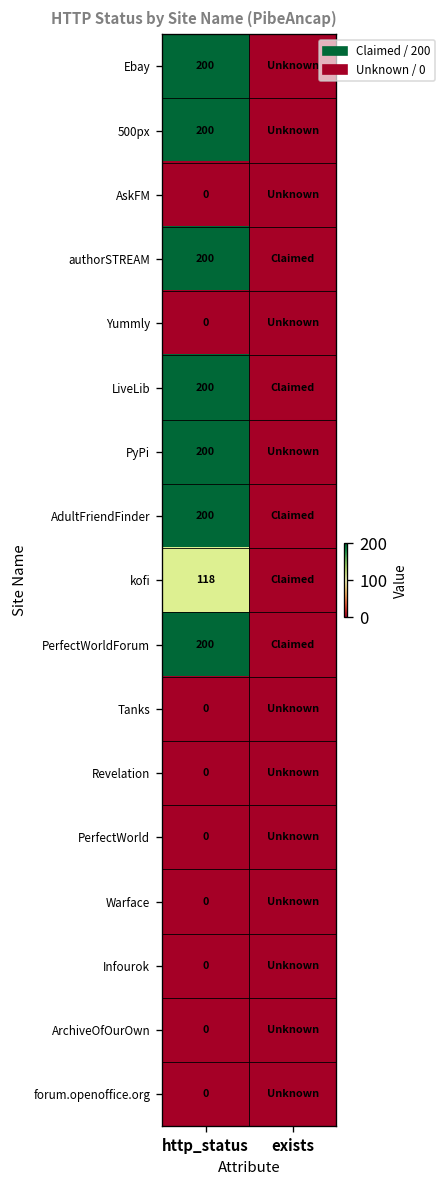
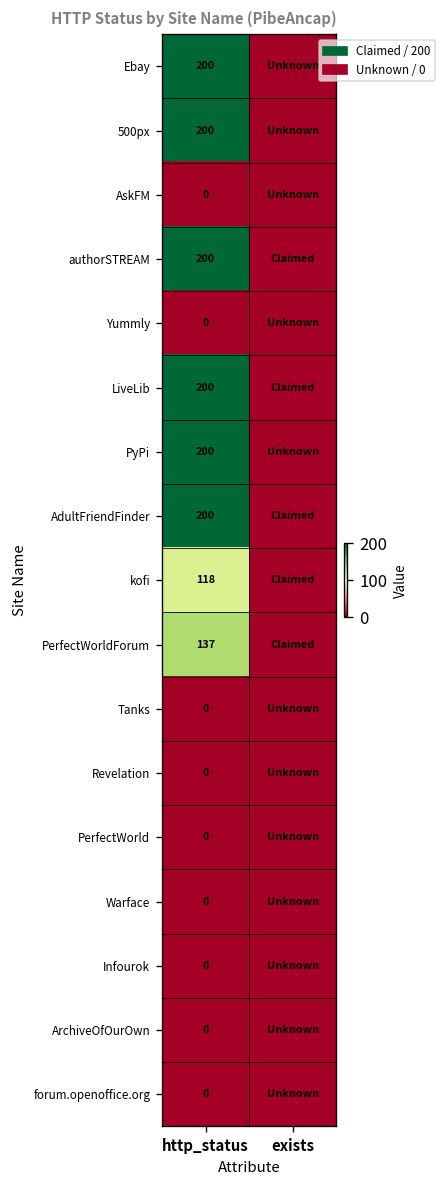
  {
    "Ebay": {
      "http_status": 200
    },
    "500px": {
      "http_status": 200
    },
    "AskFM": {
      "http_status": 0
    },
    "authorSTREAM": {
      "http_status": 200
    },
    "Yummly": {
      "http_status": 0
    },
    "LiveLib": {
      "http_status": 200
    },
    "PyPi": {
      "http_status": 200
    },
    "AdultFriendFinder": {
      "http_status": 200
    },
    "kofi": {
      "http_status": 118
    },
    "PerfectWorldForum": {
-     "http_status": 200
+     "http_status": 137
    },
    "Tanks": {
      "http_status": 0
    },
    "Revelation": {
      "http_status": 0
    },
    "PerfectWorld": {
      "http_status": 0
    },
    "Warface": {
      "http_status": 0
    },
    "Infourok": {
      "http_status": 0
    },
    "ArchiveOfOurOwn": {
      "http_status": 0
    },
    "forum.openoffice.org": {
      "http_status": 0
    }
  }
